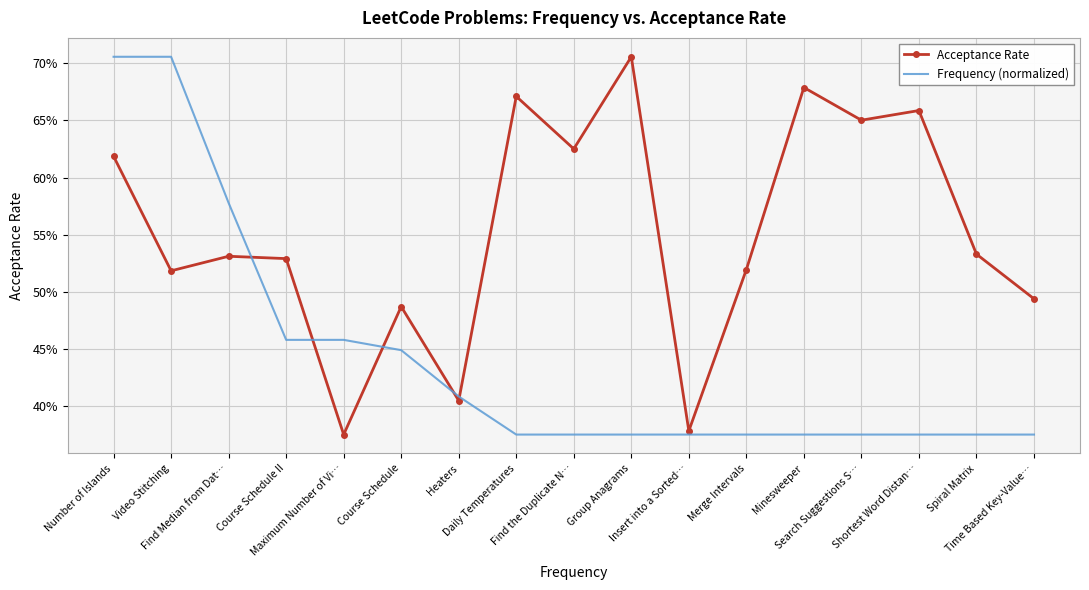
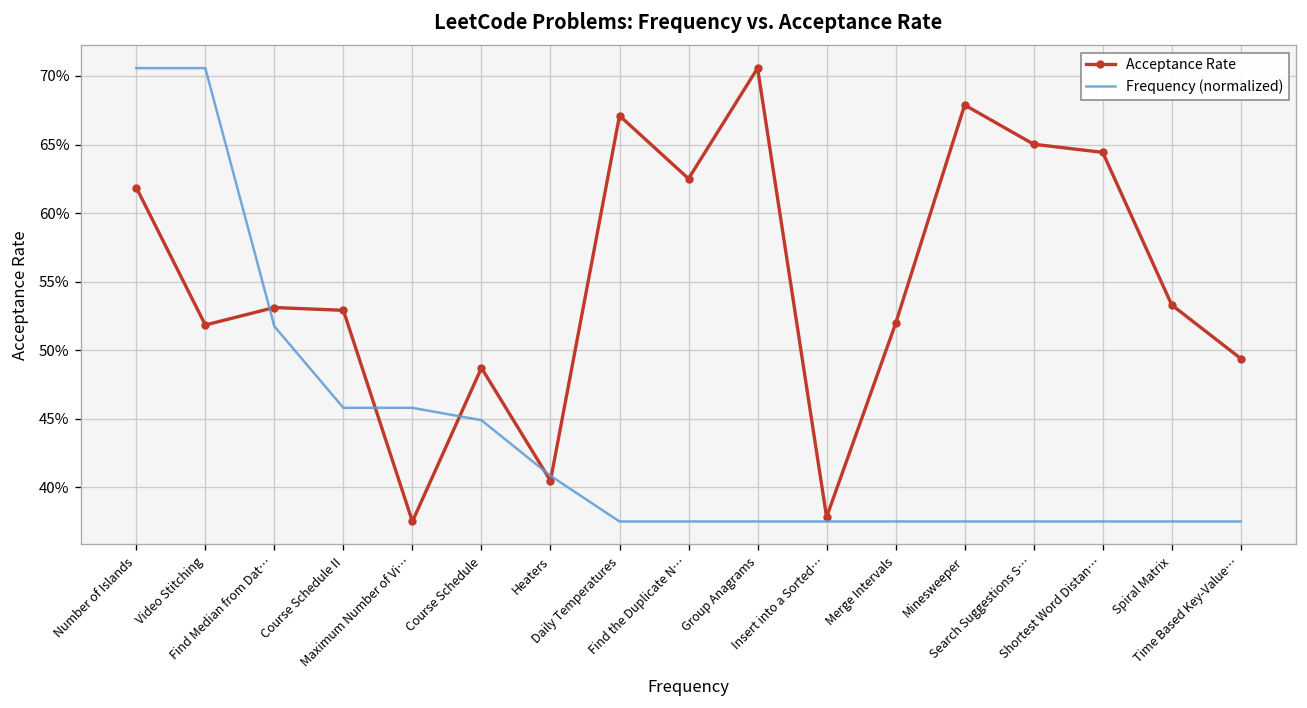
  {
    "Acceptance Rate": {
      "Number of Islands": "61.9%",
      "Video Stitching": "51.8%",
      "Find Median from Dat…": "53.1%",
      "Course Schedule II": "52.9%",
      "Maximum Number of Vi…": "37.5%",
      "Course Schedule": "48.7%",
      "Heaters": "40.5%",
      "Daily Temperatures": "67.1%",
      "Find the Duplicate N…": "62.5%",
      "Group Anagrams": "70.6%",
      "Insert into a Sorted…": "37.8%",
      "Merge Intervals": "52.0%",
      "Minesweeper": "67.9%",
      "Search Suggestions S…": "65.0%",
-     "Shortest Word Distan…": "65.9%",
+     "Shortest Word Distan…": "64.4%",
      "Spiral Matrix": "53.3%",
      "Time Based Key-Value…": "49.4%"
    },
    "Frequency (normalized)": {
      "Number of Islands": "70.6%",
      "Video Stitching": "70.6%",
-     "Find Median from Dat…": "57.8%",
+     "Find Median from Dat…": "51.7%",
      "Course Schedule II": "45.8%",
      "Maximum Number of Vi…": "45.8%",
      "Course Schedule": "44.9%",
      "Heaters": "40.9%",
      "Daily Temperatures": "37.5%",
      "Find the Duplicate N…": "37.5%",
      "Group Anagrams": "37.5%",
      "Insert into a Sorted…": "37.5%",
      "Merge Intervals": "37.5%",
      "Minesweeper": "37.5%",
      "Search Suggestions S…": "37.5%",
      "Shortest Word Distan…": "37.5%",
      "Spiral Matrix": "37.5%",
      "Time Based Key-Value…": "37.5%"
    }
  }
